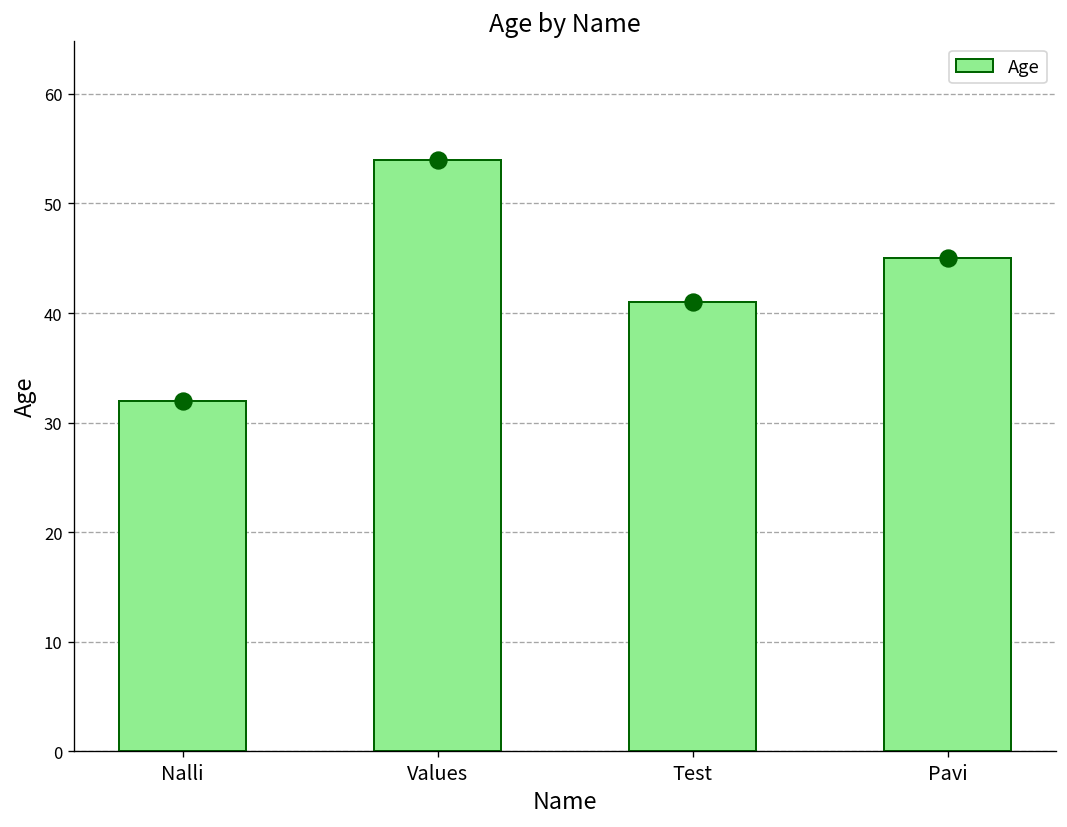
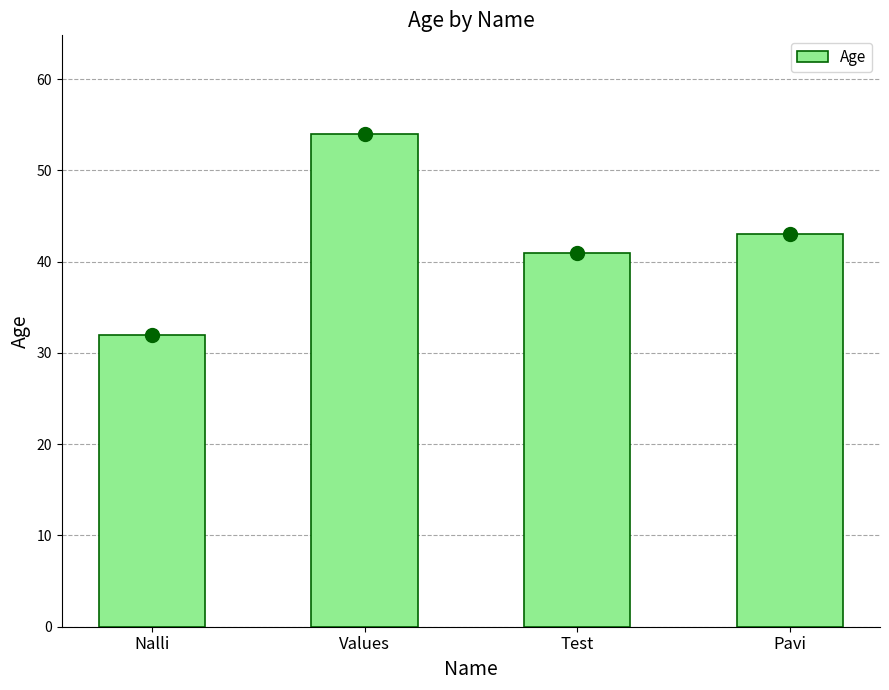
  {
    "Age": {
      "Nalli": 32,
      "Values": 54,
      "Test": 41,
-     "Pavi": 45
+     "Pavi": 43
    }
  }
